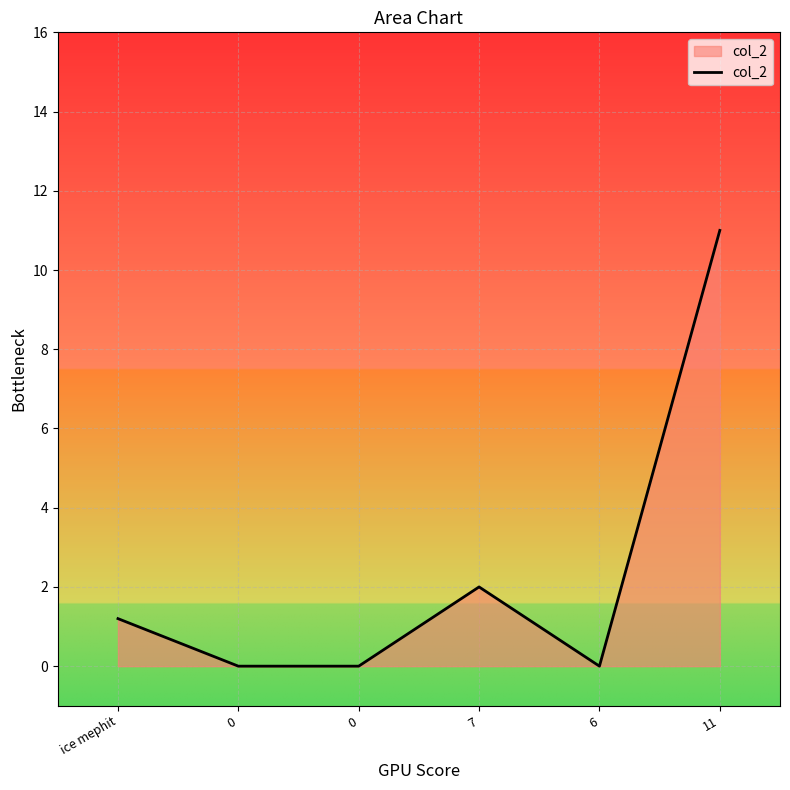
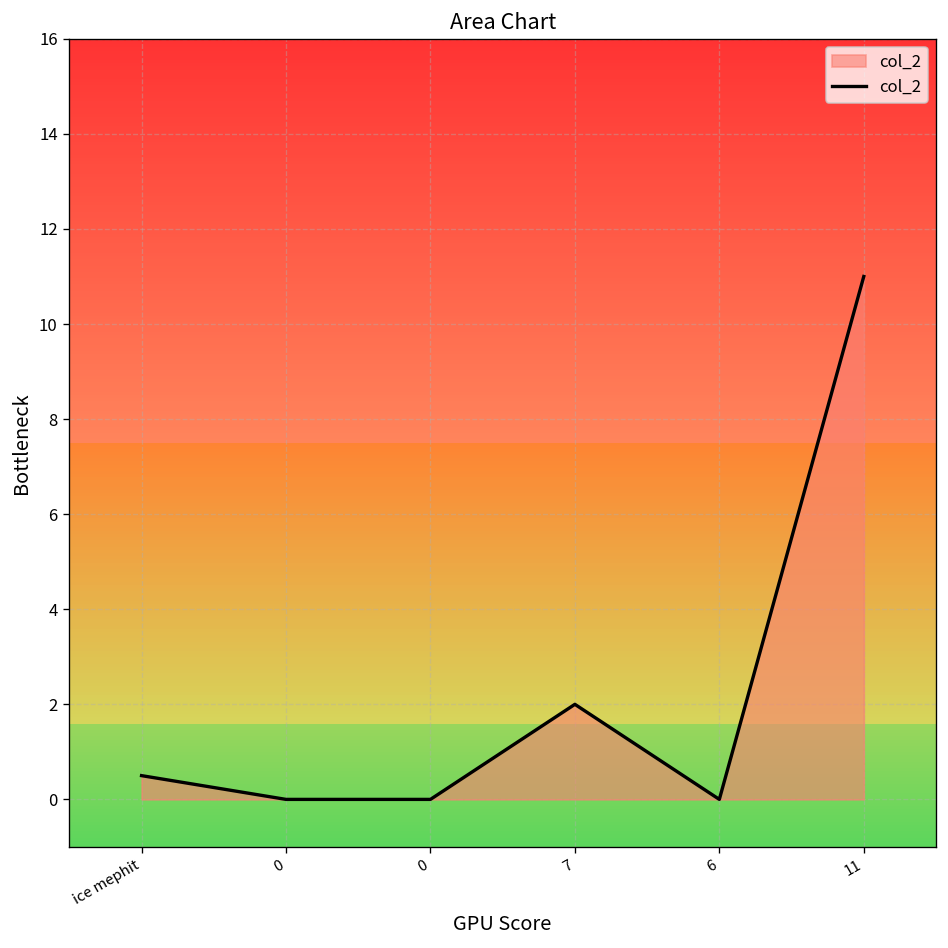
  {
-   "ice mephit": 1.2,
+   "ice mephit": 0.5,
    "7": 2.0,
    "6": 0.0,
    "11": 11.0
  }
